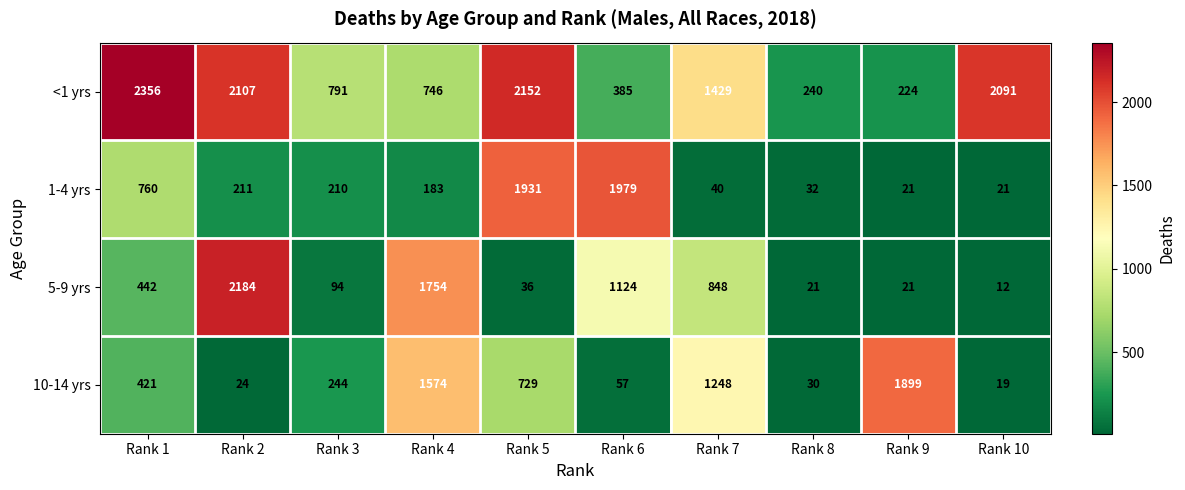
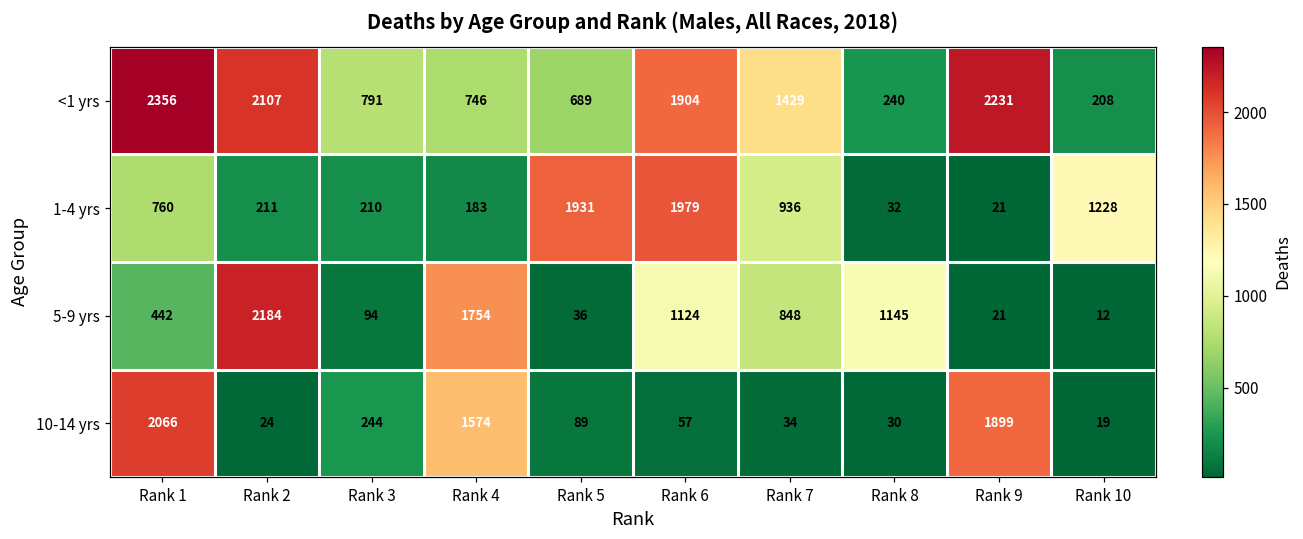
  {
    "<1 yrs": {
      "Rank 1": 2356,
      "Rank 2": 2107,
      "Rank 3": 791,
      "Rank 4": 746,
-     "Rank 5": 2152,
-     "Rank 6": 385,
+     "Rank 5": 689,
+     "Rank 6": 1904,
      "Rank 7": 1429,
      "Rank 8": 240,
-     "Rank 9": 224,
-     "Rank 10": 2091
+     "Rank 9": 2231,
+     "Rank 10": 208
    },
    "1-4 yrs": {
      "Rank 1": 760,
      "Rank 2": 211,
      "Rank 3": 210,
      "Rank 4": 183,
      "Rank 5": 1931,
      "Rank 6": 1979,
-     "Rank 7": 40,
+     "Rank 7": 936,
      "Rank 8": 32,
      "Rank 9": 21,
-     "Rank 10": 21
+     "Rank 10": 1228
    },
    "5-9 yrs": {
      "Rank 1": 442,
      "Rank 2": 2184,
      "Rank 3": 94,
      "Rank 4": 1754,
      "Rank 5": 36,
      "Rank 6": 1124,
      "Rank 7": 848,
-     "Rank 8": 21,
+     "Rank 8": 1145,
      "Rank 9": 21,
      "Rank 10": 12
    },
    "10-14 yrs": {
-     "Rank 1": 421,
+     "Rank 1": 2066,
      "Rank 2": 24,
      "Rank 3": 244,
      "Rank 4": 1574,
-     "Rank 5": 729,
+     "Rank 5": 89,
      "Rank 6": 57,
-     "Rank 7": 1248,
+     "Rank 7": 34,
      "Rank 8": 30,
      "Rank 9": 1899,
      "Rank 10": 19
    }
  }
